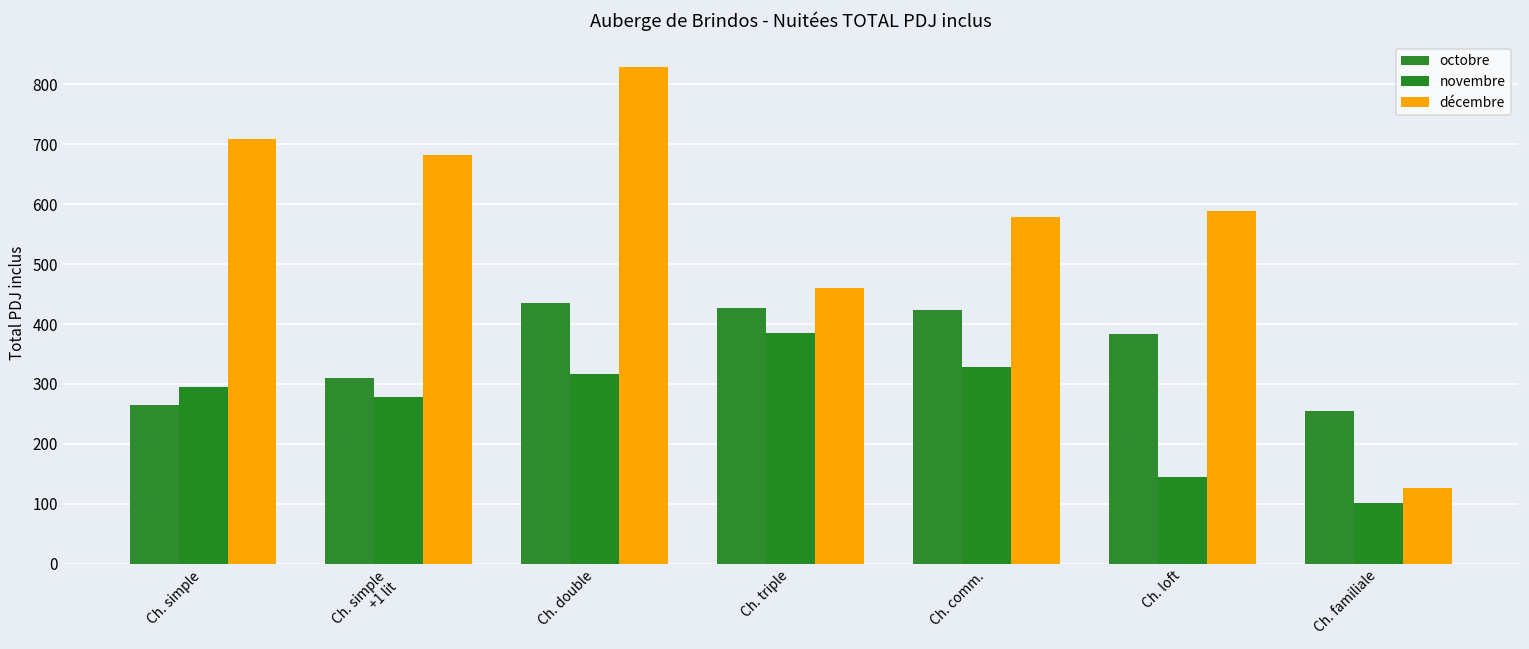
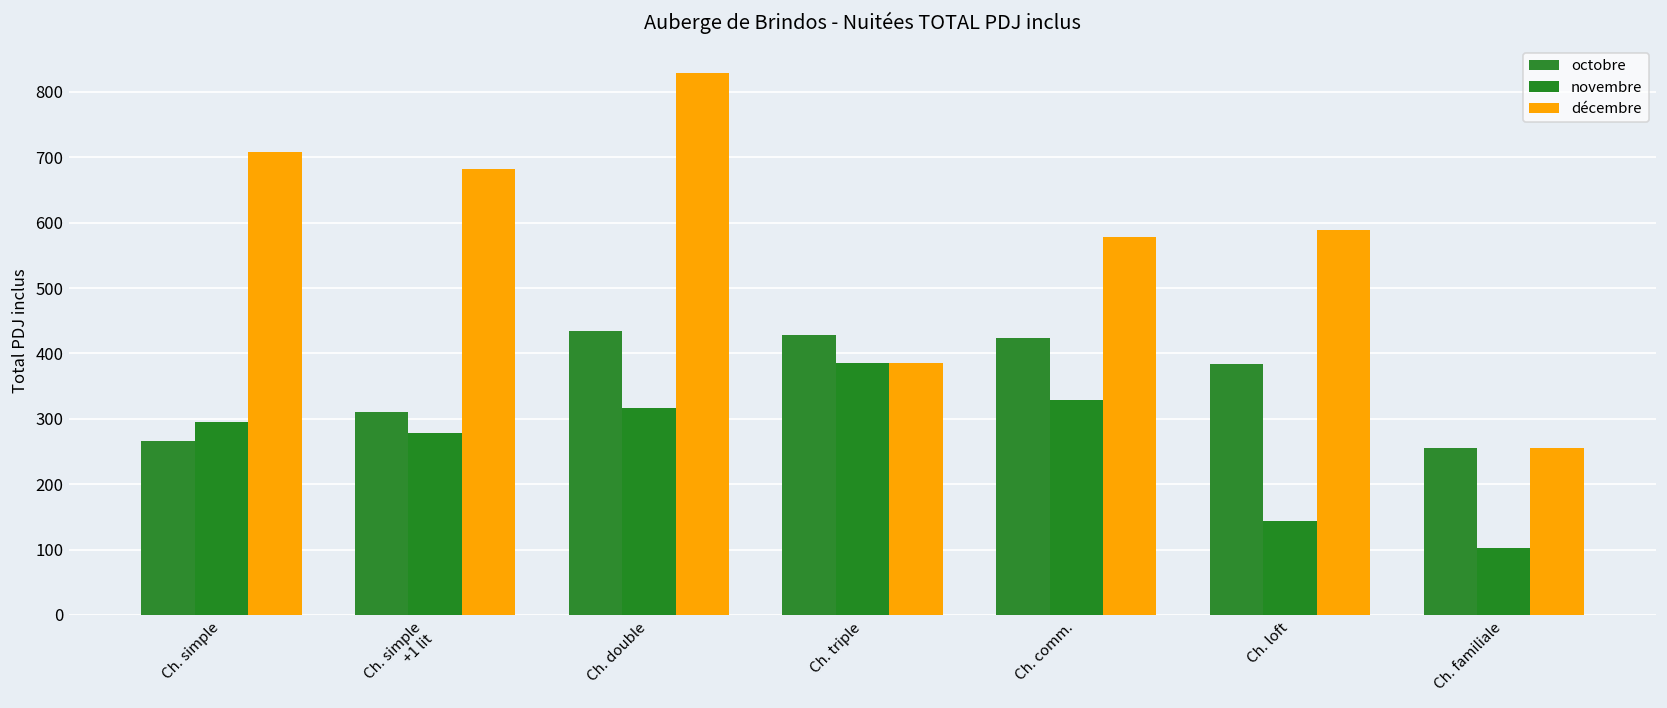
  {
    "décembre": {
      "Ch. simple": 710,
      "Ch. simple +1 lit": 680,
      "Ch. double": 830,
-     "Ch. triple": 460,
+     "Ch. triple": 380,
      "Ch. comm.": 580,
      "Ch. loft": 590,
-     "Ch. familiale": 130
+     "Ch. familiale": 260
    }
  }
